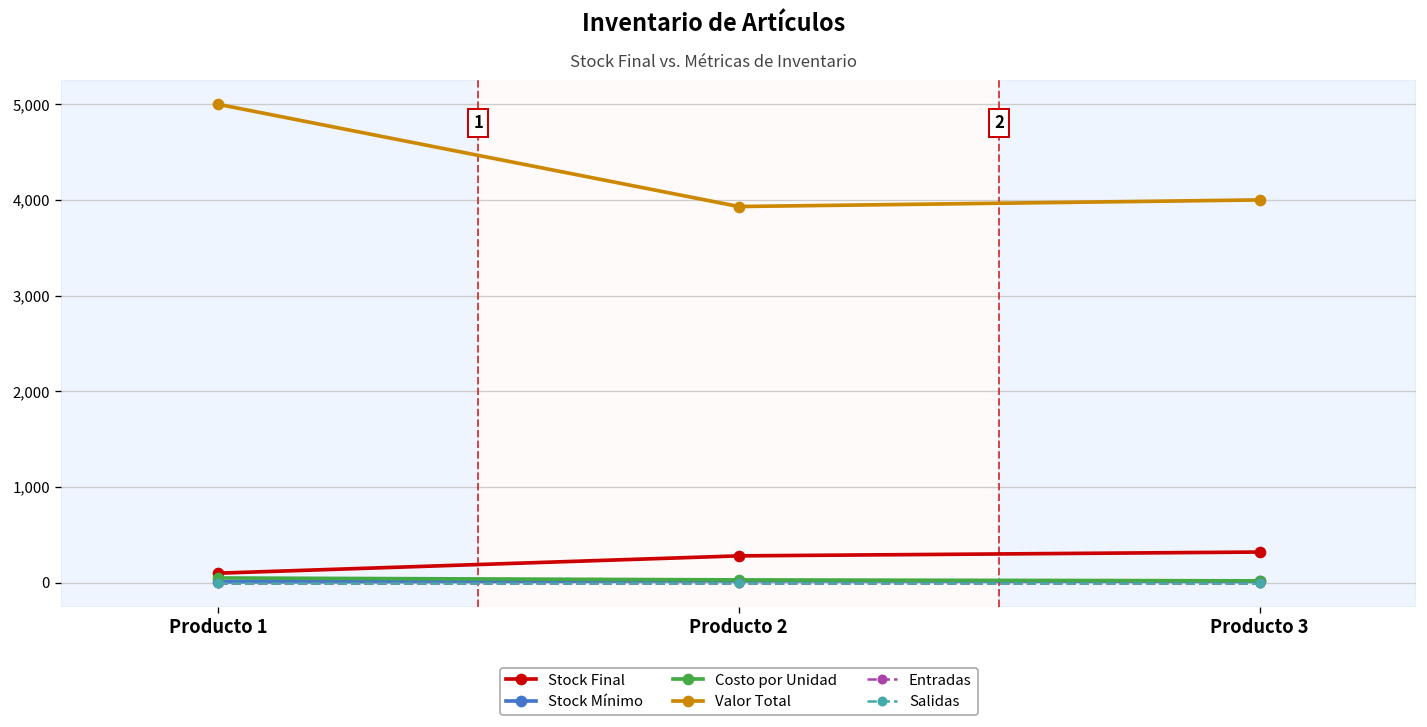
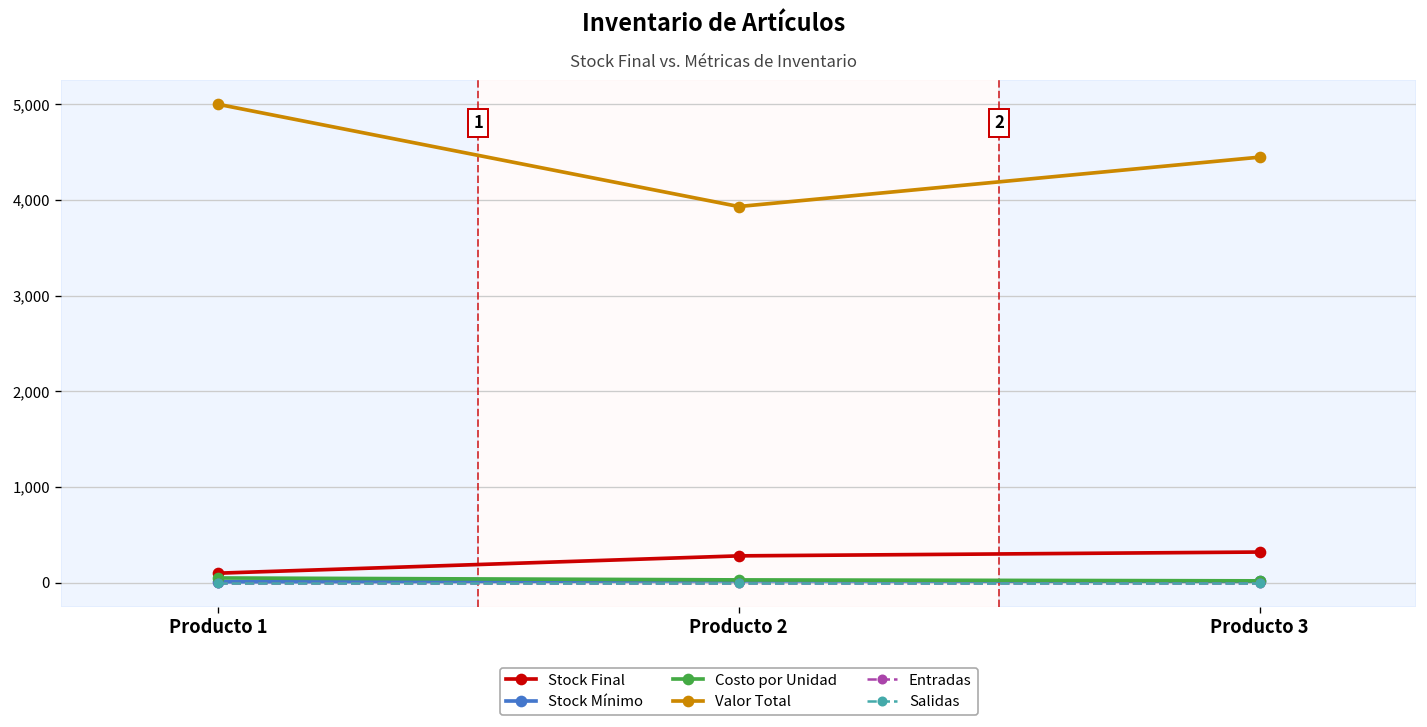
  {
    "Stock Final": {
      "Producto 1": "100",
      "Producto 2": "300",
      "Producto 3": "300"
    },
    "Costo por Unidad": {
      "Producto 1": "100"
    },
    "Valor Total": {
      "Producto 1": "5,000",
      "Producto 2": "3,900",
-     "Producto 3": "4,000"
+     "Producto 3": "4,400"
    }
  }
